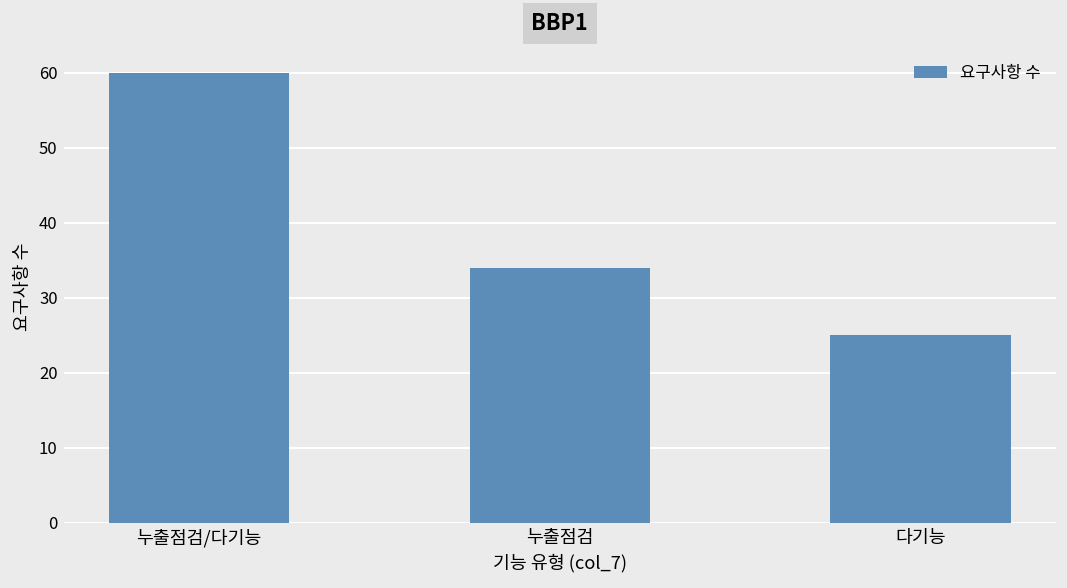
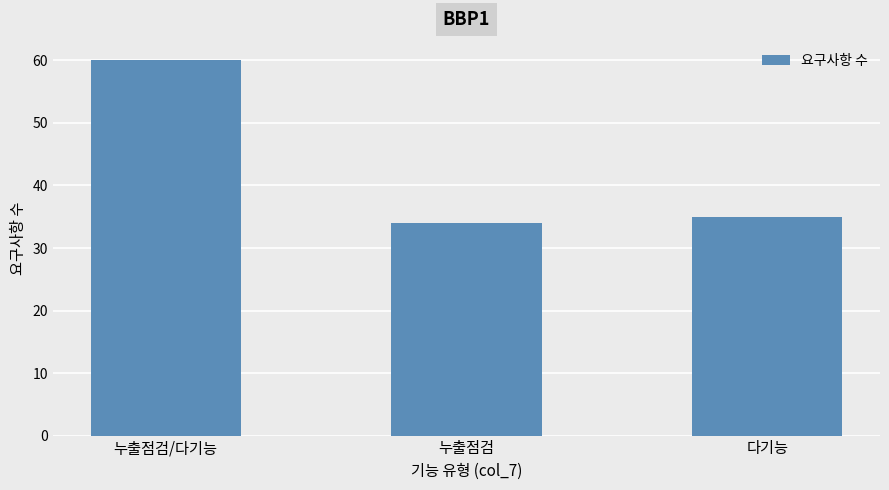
  {
    "누출점검/다기능": 60,
    "누출점검": 34,
-   "다기능": 25
+   "다기능": 35
  }
